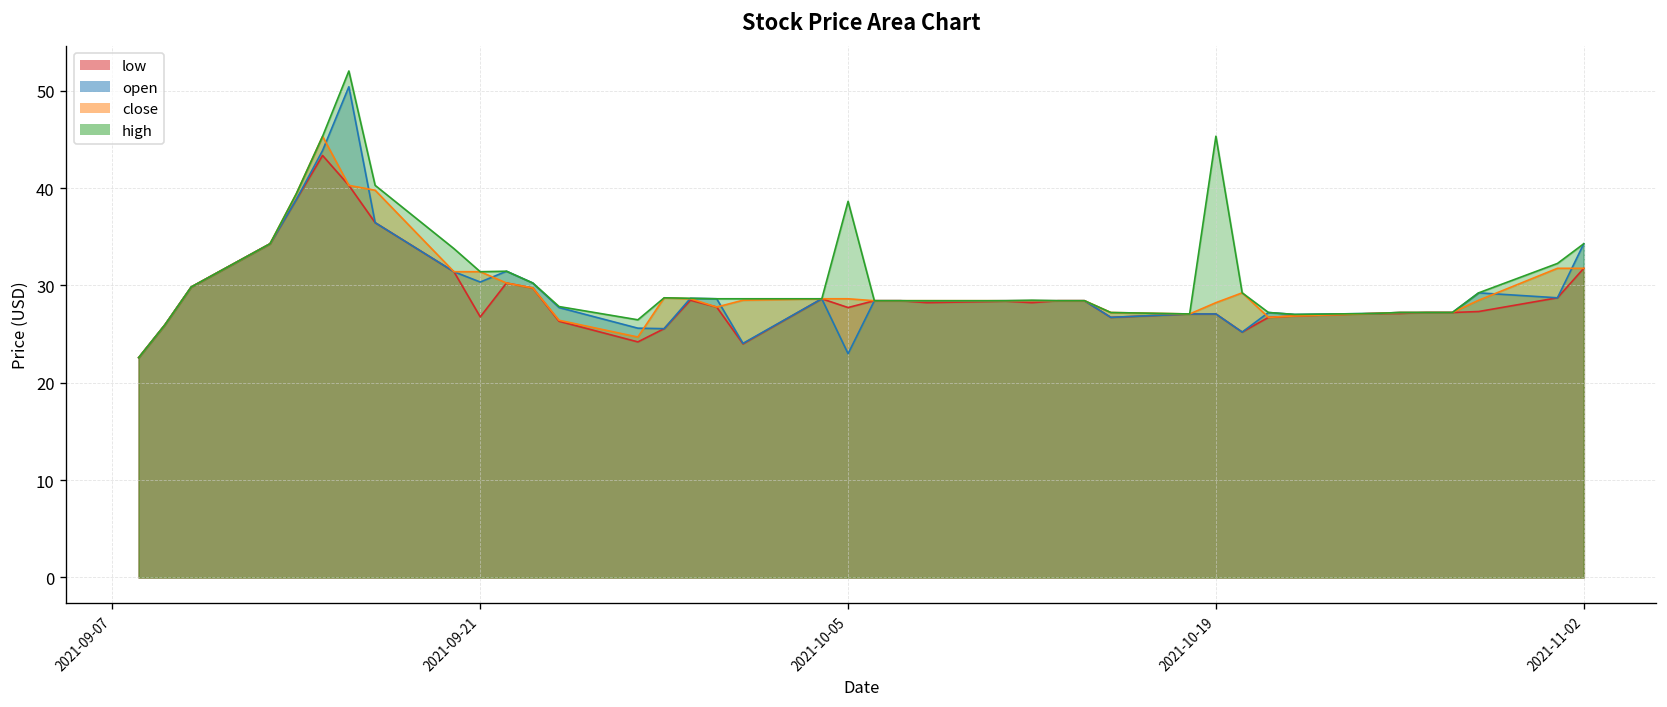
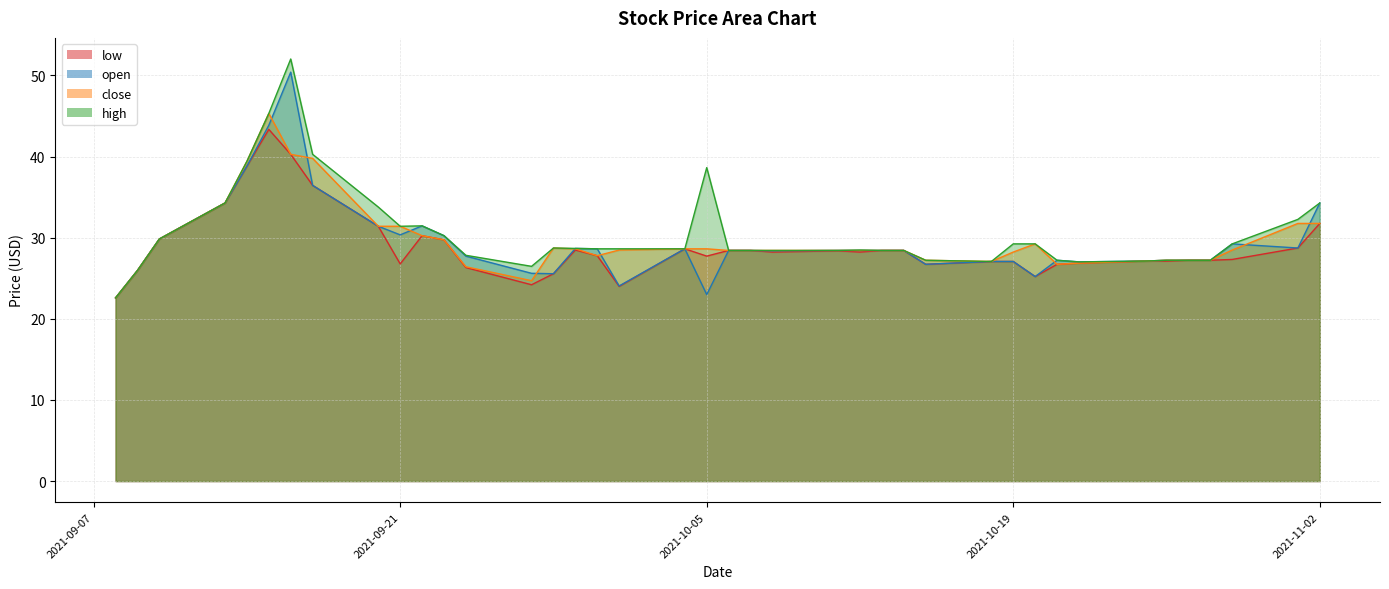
  {
    "open": {
      "2021-09-21": 30,
      "2021-10-05": 23
    },
    "high": {
      "2021-10-05": 39,
-     "2021-10-19": 45
+     "2021-10-19": 29
    }
  }
